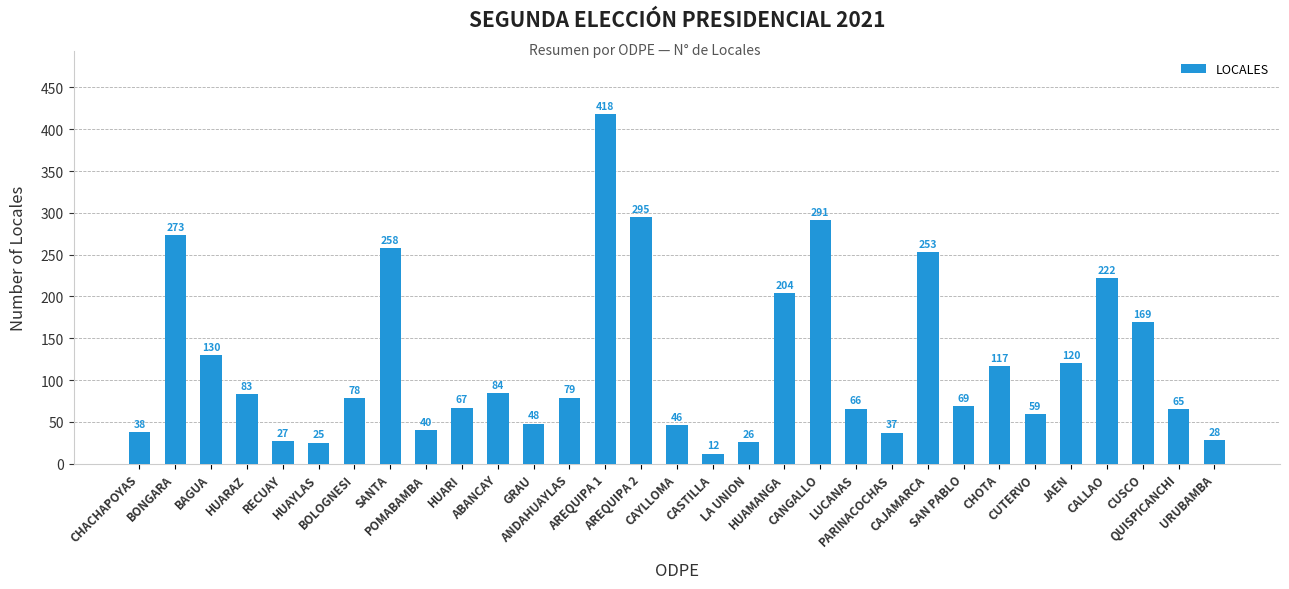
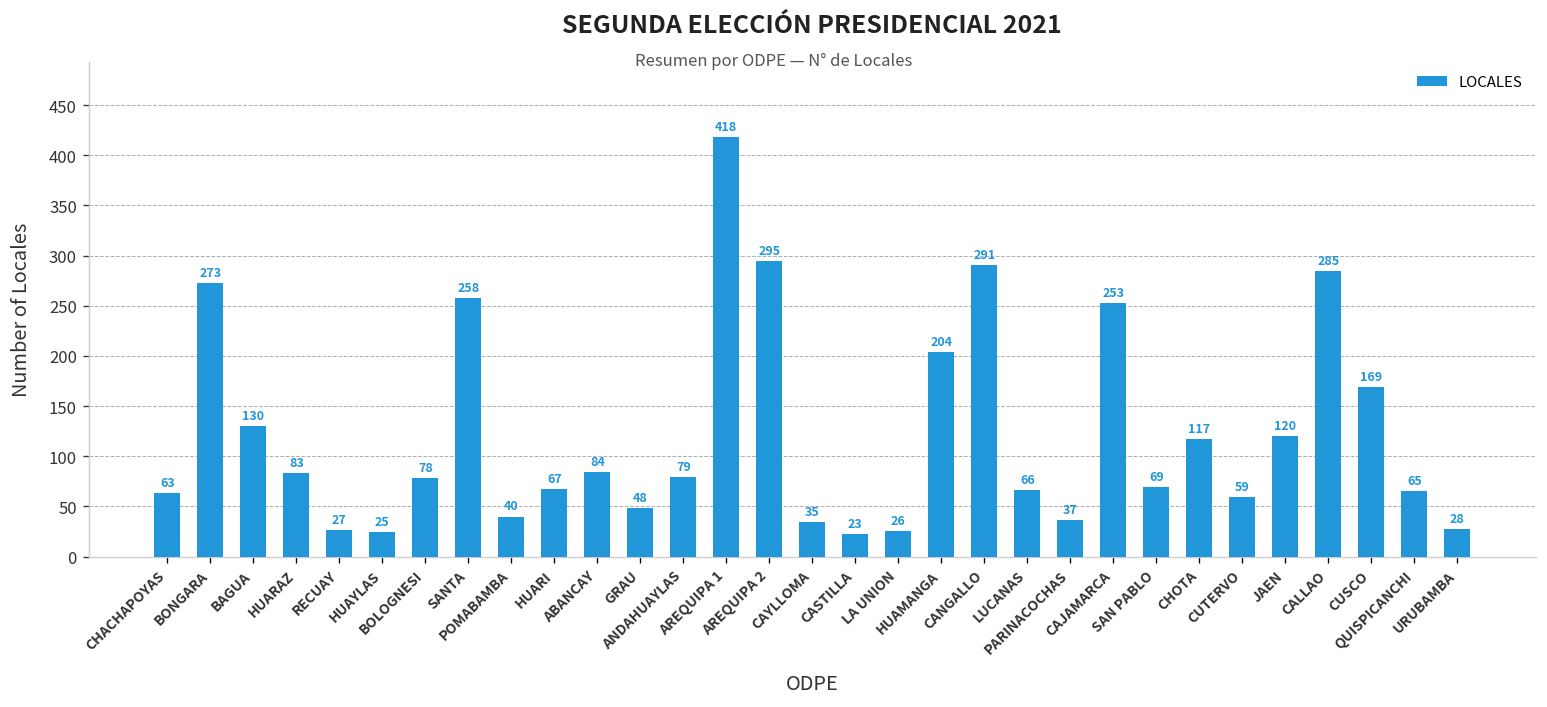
  {
-   "CHACHAPOYAS": 38,
+   "CHACHAPOYAS": 63,
    "BONGARA": 273,
    "BAGUA": 130,
    "HUARAZ": 83,
    "RECUAY": 27,
    "HUAYLAS": 25,
    "BOLOGNESI": 78,
    "SANTA": 258,
    "POMABAMBA": 40,
    "HUARI": 67,
    "ABANCAY": 84,
    "GRAU": 48,
    "ANDAHUAYLAS": 79,
    "AREQUIPA 1": 418,
    "AREQUIPA 2": 295,
-   "CAYLLOMA": 46,
-   "CASTILLA": 12,
+   "CAYLLOMA": 35,
+   "CASTILLA": 23,
    "LA UNION": 26,
    "HUAMANGA": 204,
    "CANGALLO": 291,
    "LUCANAS": 66,
    "PARINACOCHAS": 37,
    "CAJAMARCA": 253,
    "SAN PABLO": 69,
    "CHOTA": 117,
    "CUTERVO": 59,
    "JAEN": 120,
-   "CALLAO": 222,
+   "CALLAO": 285,
    "CUSCO": 169,
    "QUISPICANCHI": 65,
    "URUBAMBA": 28
  }
